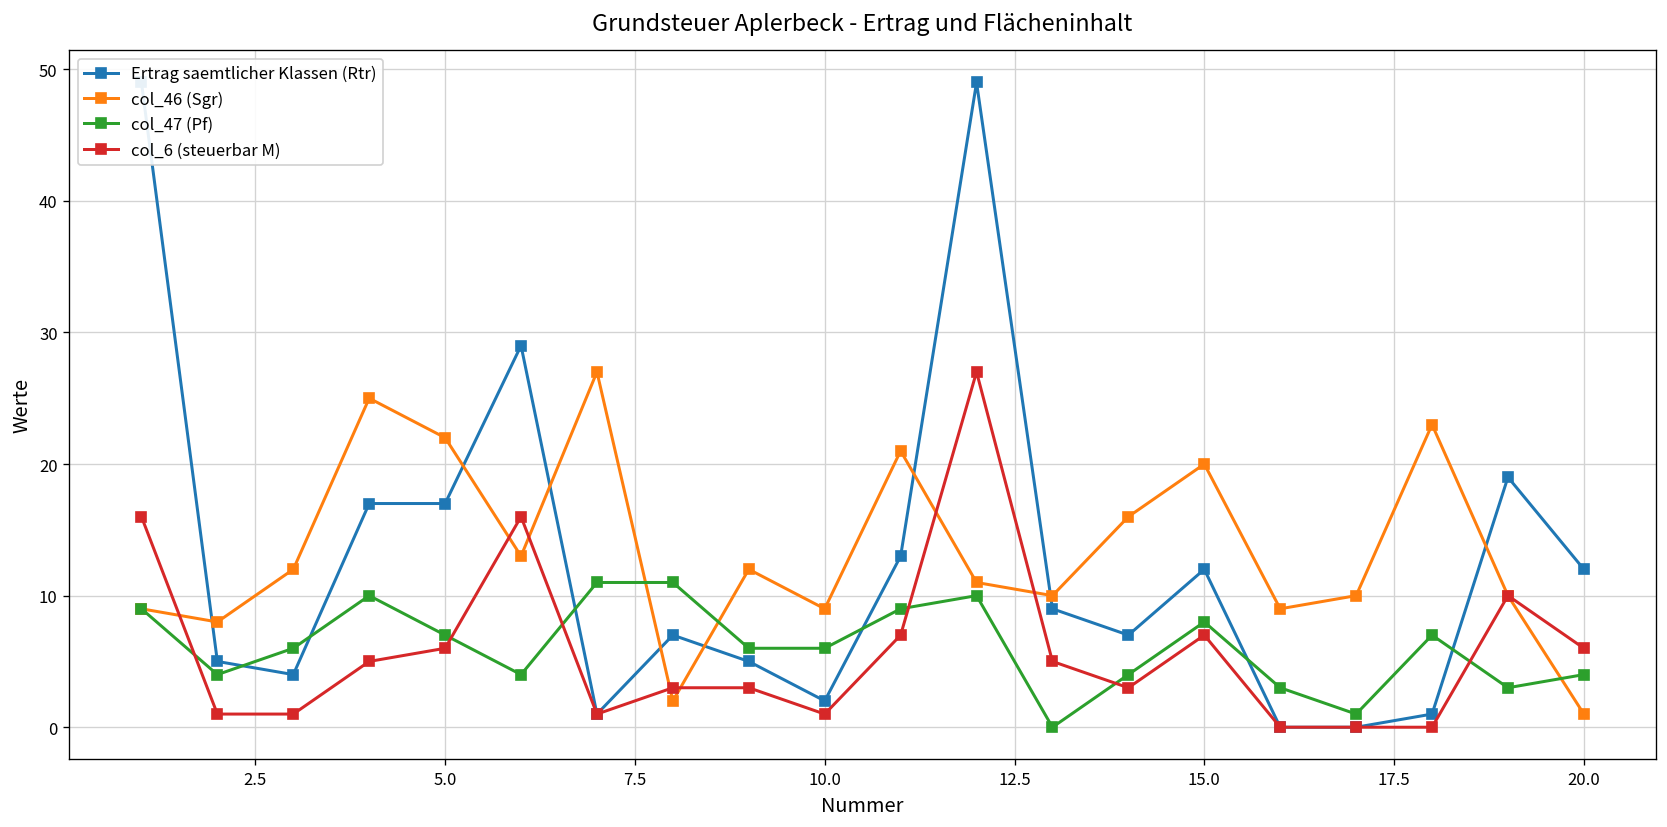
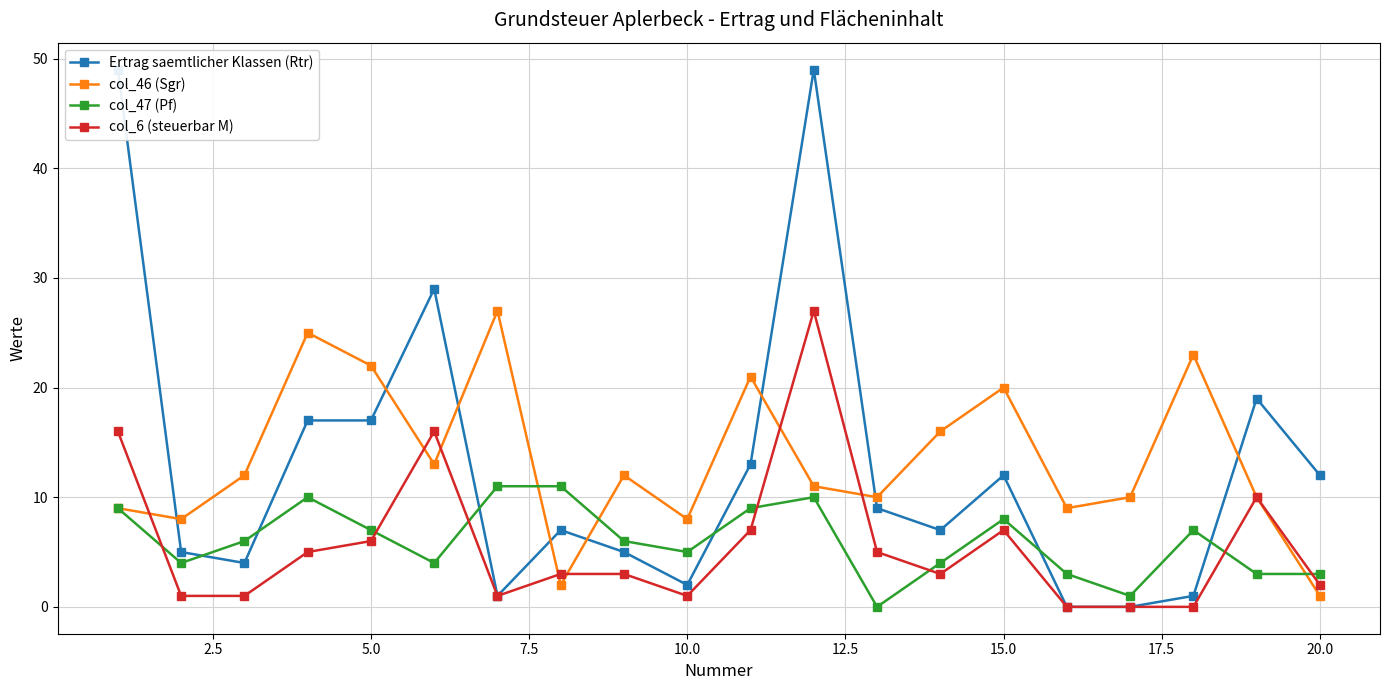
  {
    "Ertrag saemtlicher Klassen (Rtr)": {
      "5.0": 17,
      "10.0": 2,
      "15.0": 12,
      "20.0": 12
    },
    "col_46 (Sgr)": {
      "5.0": 22,
-     "10.0": 9,
+     "10.0": 8,
      "15.0": 20,
      "20.0": 1
    },
    "col_47 (Pf)": {
      "5.0": 7,
-     "10.0": 6,
+     "10.0": 5,
      "15.0": 8,
-     "20.0": 4
+     "20.0": 3
    },
    "col_6 (steuerbar M)": {
      "5.0": 6,
      "10.0": 1,
      "15.0": 7,
-     "20.0": 6
+     "20.0": 2
    }
  }
